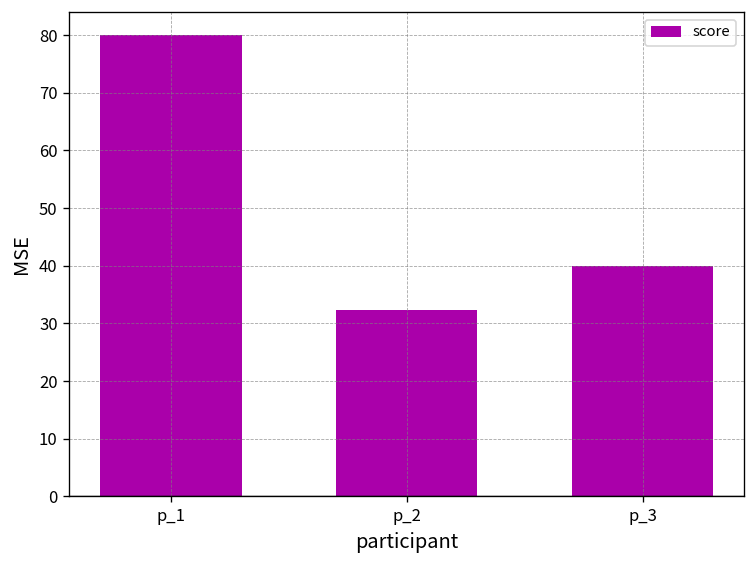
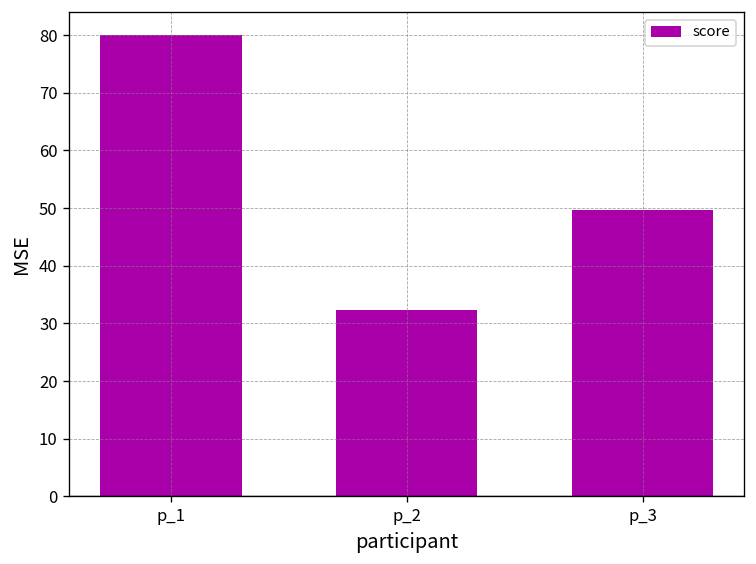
  {
    "p_1": 80,
    "p_2": 32,
-   "p_3": 40
+   "p_3": 50
  }
